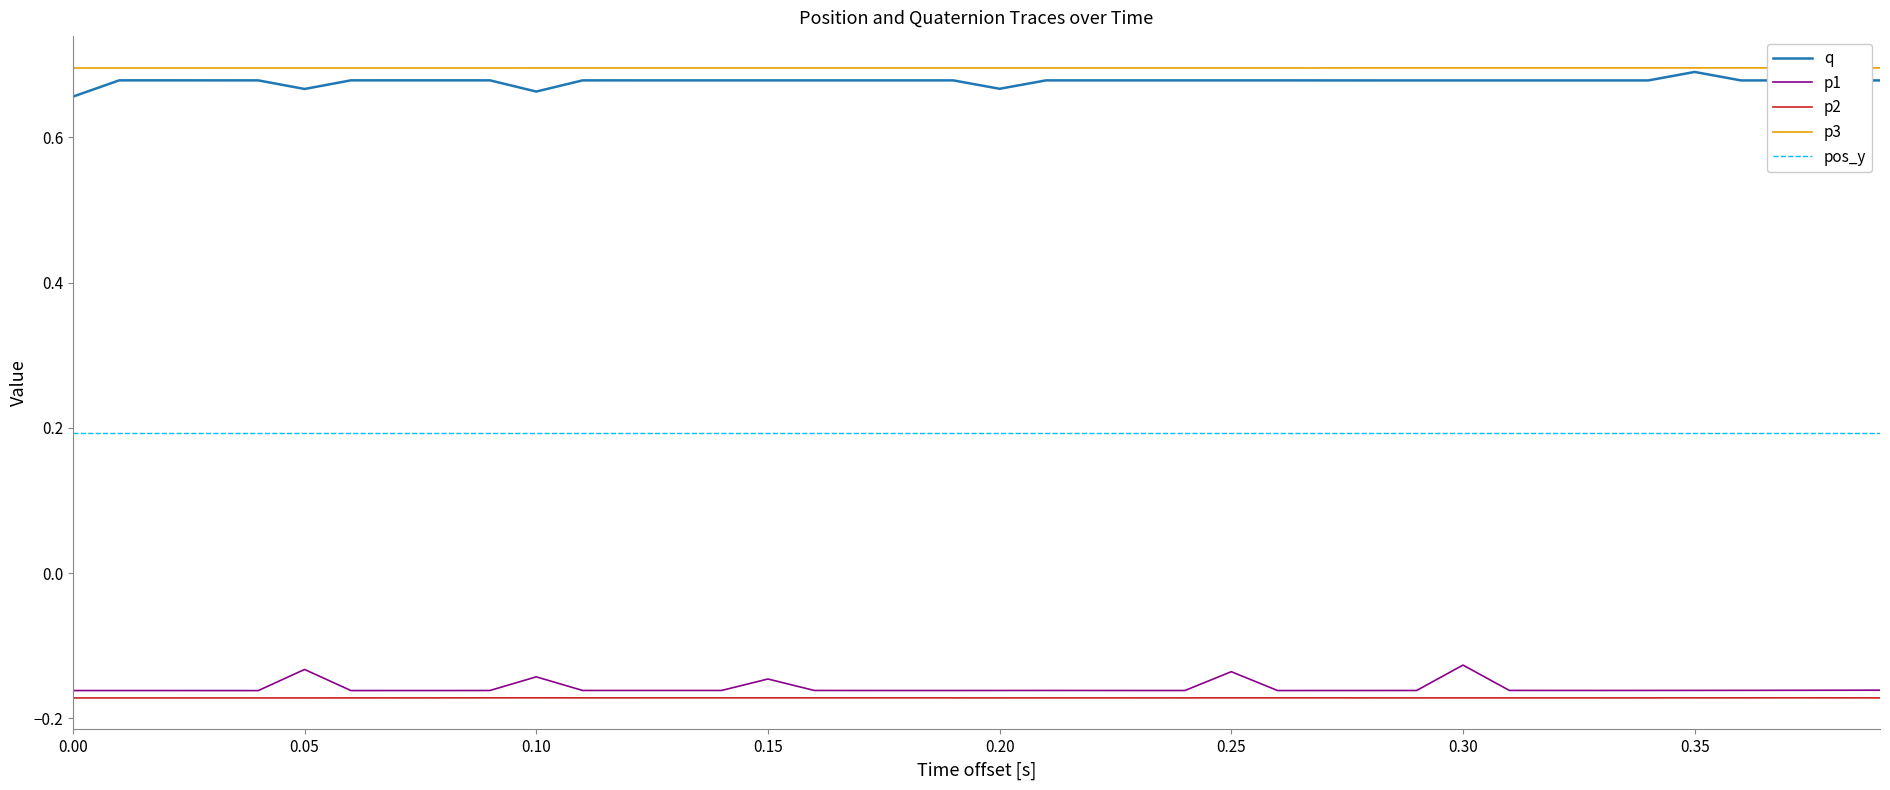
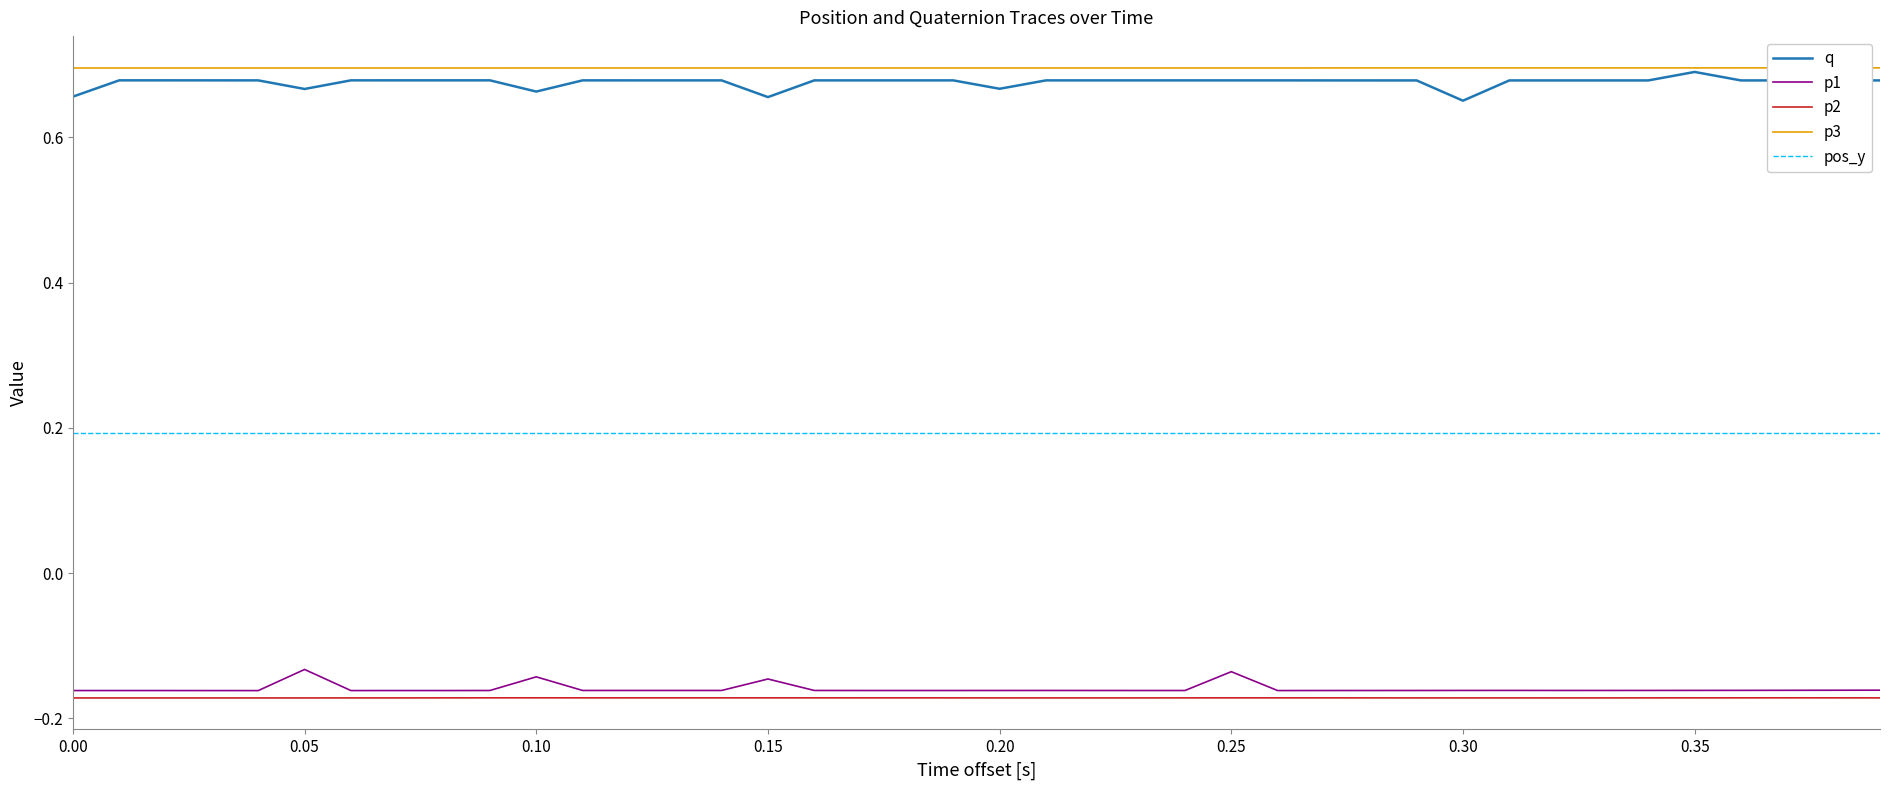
  {
    "q": {
      "0.00": 0.66,
      "0.05": 0.67,
      "0.10": 0.66,
-     "0.15": 0.68,
+     "0.15": 0.66,
      "0.20": 0.67,
      "0.25": 0.68,
-     "0.30": 0.68,
+     "0.30": 0.65,
      "0.35": 0.69
    },
    "p1": {
      "0.00": -0.16,
      "0.05": -0.13,
      "0.10": -0.14,
      "0.15": -0.15,
      "0.20": -0.16,
      "0.25": -0.14,
-     "0.30": -0.13,
+     "0.30": -0.16,
      "0.35": -0.16
    },
    "p2": {
      "0.00": -0.17,
      "0.05": -0.17,
      "0.10": -0.17,
      "0.15": -0.17,
      "0.20": -0.17,
      "0.25": -0.17,
      "0.30": -0.17,
      "0.35": -0.17
    },
    "p3": {
      "0.00": 0.70,
      "0.05": 0.70,
      "0.10": 0.70,
      "0.15": 0.70,
      "0.20": 0.70,
      "0.25": 0.70,
      "0.30": 0.70,
      "0.35": 0.70
    },
    "pos_y": {
      "0.00": 0.19,
      "0.05": 0.19,
      "0.10": 0.19,
      "0.15": 0.19,
      "0.20": 0.19,
      "0.25": 0.19,
      "0.30": 0.19,
      "0.35": 0.19
    }
  }
